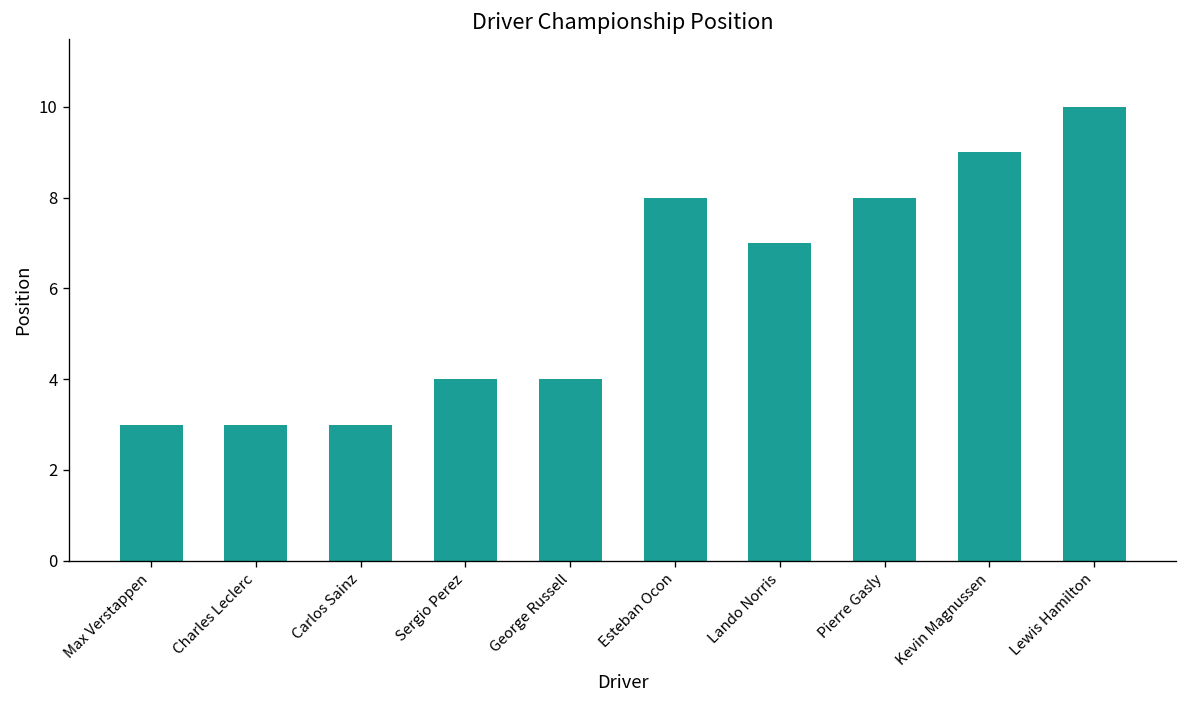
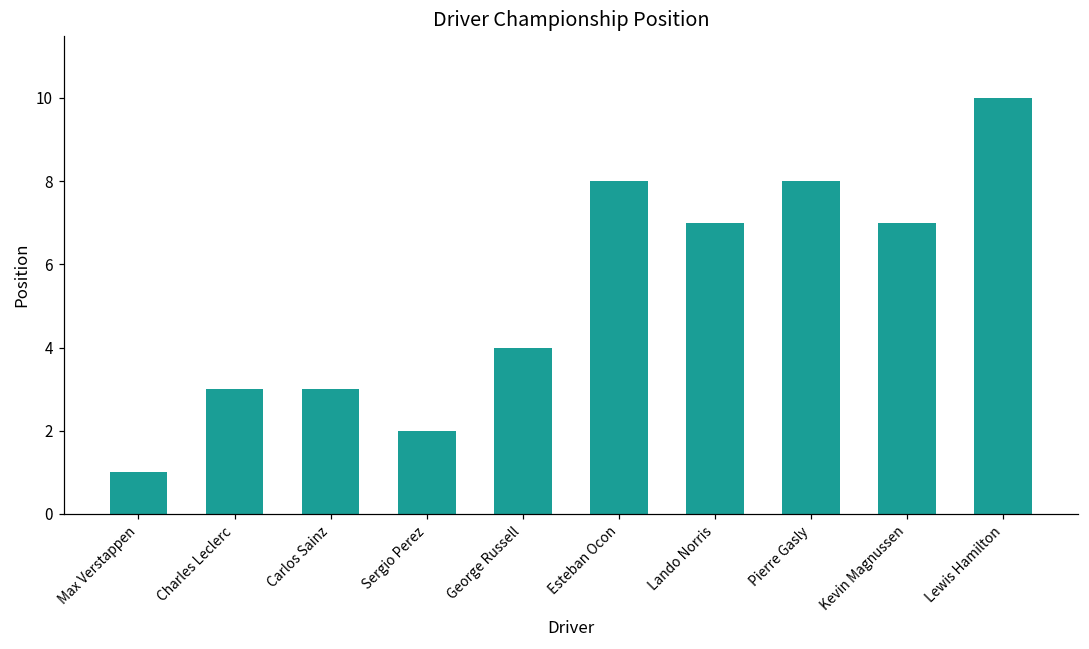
  {
-   "Max Verstappen": 3,
+   "Max Verstappen": 1,
    "Charles Leclerc": 3,
    "Carlos Sainz": 3,
-   "Sergio Perez": 4,
+   "Sergio Perez": 2,
    "George Russell": 4,
    "Esteban Ocon": 8,
    "Lando Norris": 7,
    "Pierre Gasly": 8,
-   "Kevin Magnussen": 9,
+   "Kevin Magnussen": 7,
    "Lewis Hamilton": 10
  }
